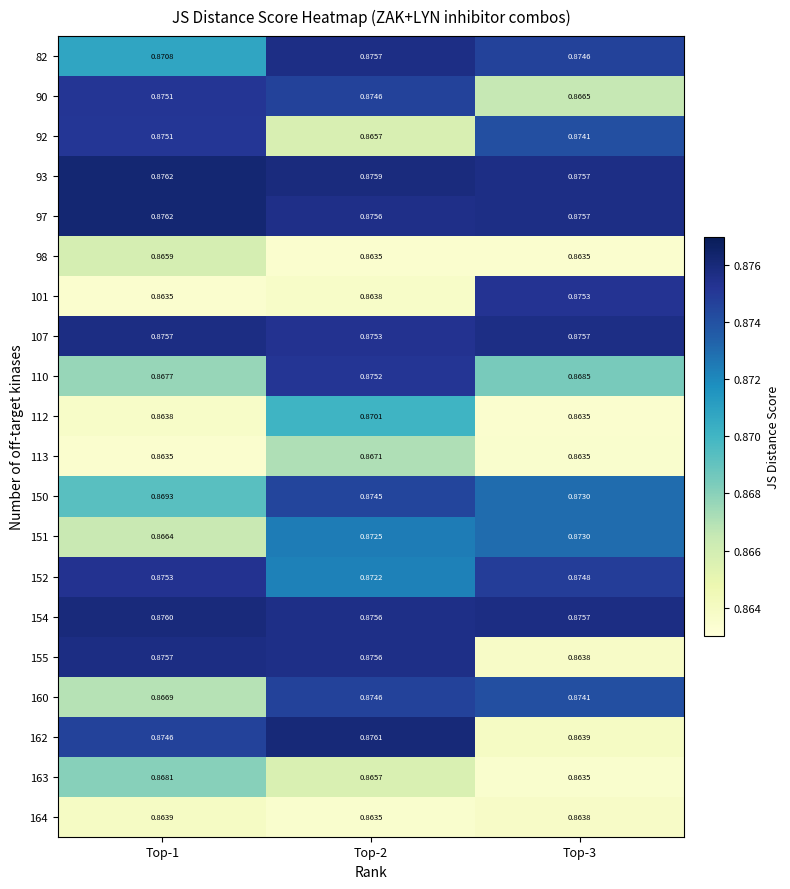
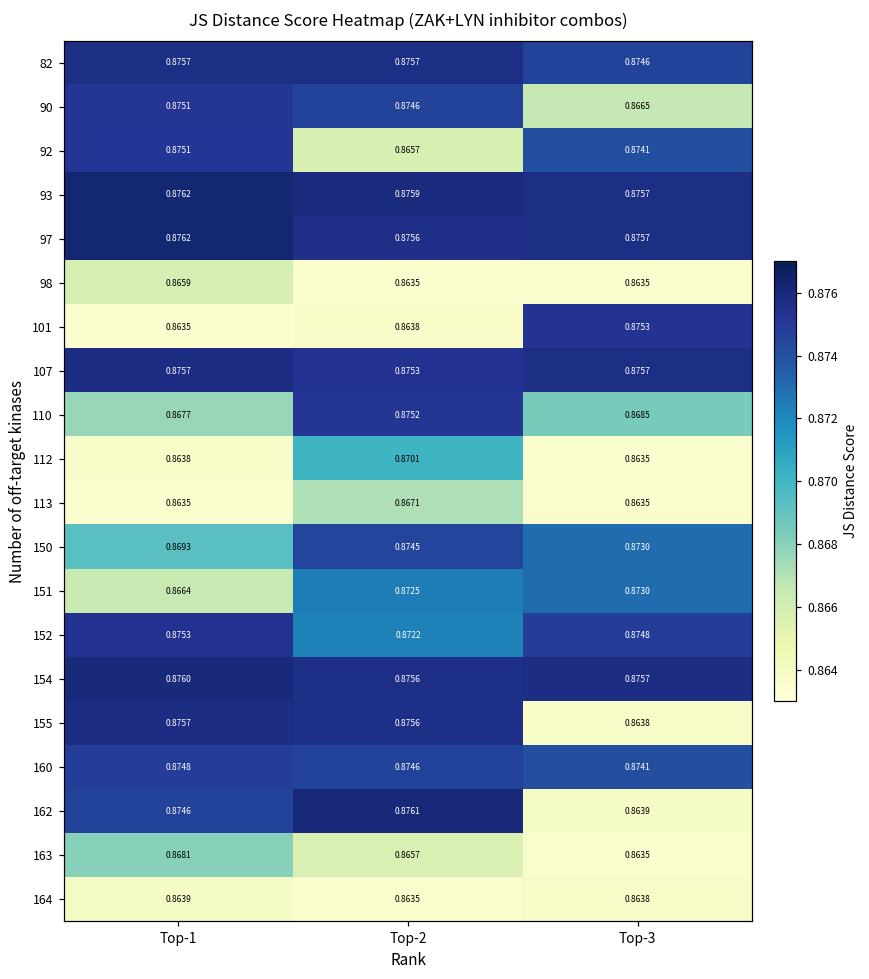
  {
    "82": {
-     "Top-1": 0.8708,
+     "Top-1": 0.8757,
      "Top-2": 0.8757,
      "Top-3": 0.8746
    },
    "90": {
      "Top-1": 0.8751,
      "Top-2": 0.8746,
      "Top-3": 0.8665
    },
    "92": {
      "Top-1": 0.8751,
      "Top-2": 0.8657,
      "Top-3": 0.8741
    },
    "93": {
      "Top-1": 0.8762,
      "Top-2": 0.8759,
      "Top-3": 0.8757
    },
    "97": {
      "Top-1": 0.8762,
      "Top-2": 0.8756,
      "Top-3": 0.8757
    },
    "98": {
      "Top-1": 0.8659,
      "Top-2": 0.8635,
      "Top-3": 0.8635
    },
    "101": {
      "Top-1": 0.8635,
      "Top-2": 0.8638,
      "Top-3": 0.8753
    },
    "107": {
      "Top-1": 0.8757,
      "Top-2": 0.8753,
      "Top-3": 0.8757
    },
    "110": {
      "Top-1": 0.8677,
      "Top-2": 0.8752,
      "Top-3": 0.8685
    },
    "112": {
      "Top-1": 0.8638,
      "Top-2": 0.8701,
      "Top-3": 0.8635
    },
    "113": {
      "Top-1": 0.8635,
      "Top-2": 0.8671,
      "Top-3": 0.8635
    },
    "150": {
      "Top-1": 0.8693,
      "Top-2": 0.8745,
      "Top-3": 0.8730
    },
    "151": {
      "Top-1": 0.8664,
      "Top-2": 0.8725,
      "Top-3": 0.8730
    },
    "152": {
      "Top-1": 0.8753,
      "Top-2": 0.8722,
      "Top-3": 0.8748
    },
    "154": {
      "Top-1": 0.8760,
      "Top-2": 0.8756,
      "Top-3": 0.8757
    },
    "155": {
      "Top-1": 0.8757,
      "Top-2": 0.8756,
      "Top-3": 0.8638
    },
    "160": {
-     "Top-1": 0.8669,
+     "Top-1": 0.8748,
      "Top-2": 0.8746,
      "Top-3": 0.8741
    },
    "162": {
      "Top-1": 0.8746,
      "Top-2": 0.8761,
      "Top-3": 0.8639
    },
    "163": {
      "Top-1": 0.8681,
      "Top-2": 0.8657,
      "Top-3": 0.8635
    },
    "164": {
      "Top-1": 0.8639,
      "Top-2": 0.8635,
      "Top-3": 0.8638
    }
  }
